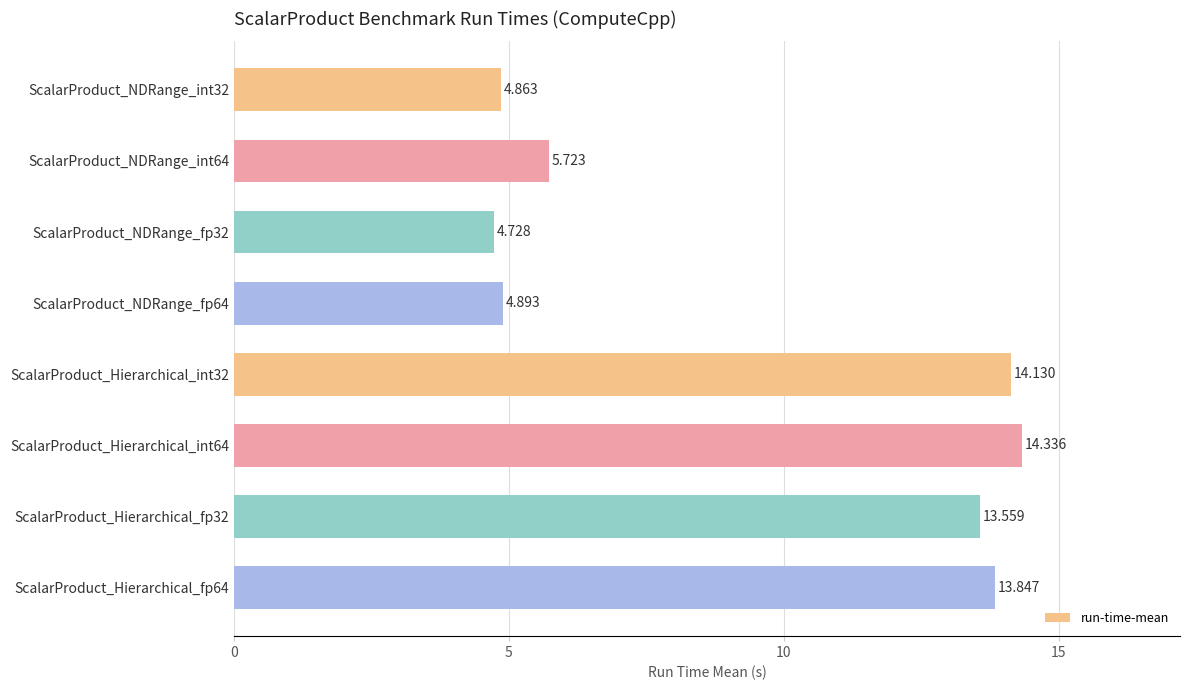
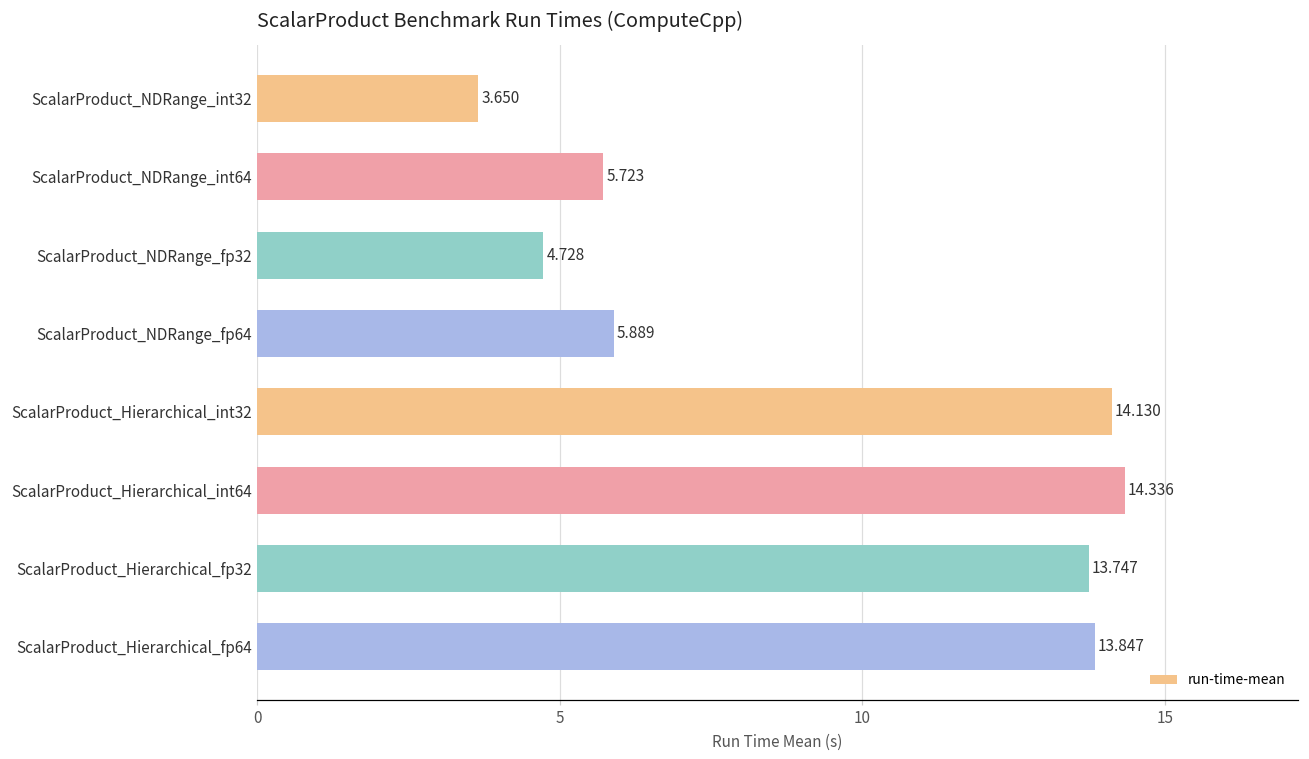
  {
-   "ScalarProduct_NDRange_int32": 4.863,
+   "ScalarProduct_NDRange_int32": 3.650,
    "ScalarProduct_NDRange_int64": 5.723,
    "ScalarProduct_NDRange_fp32": 4.728,
-   "ScalarProduct_NDRange_fp64": 4.893,
+   "ScalarProduct_NDRange_fp64": 5.889,
    "ScalarProduct_Hierarchical_int32": 14.130,
    "ScalarProduct_Hierarchical_int64": 14.336,
-   "ScalarProduct_Hierarchical_fp32": 13.559,
+   "ScalarProduct_Hierarchical_fp32": 13.747,
    "ScalarProduct_Hierarchical_fp64": 13.847
  }
